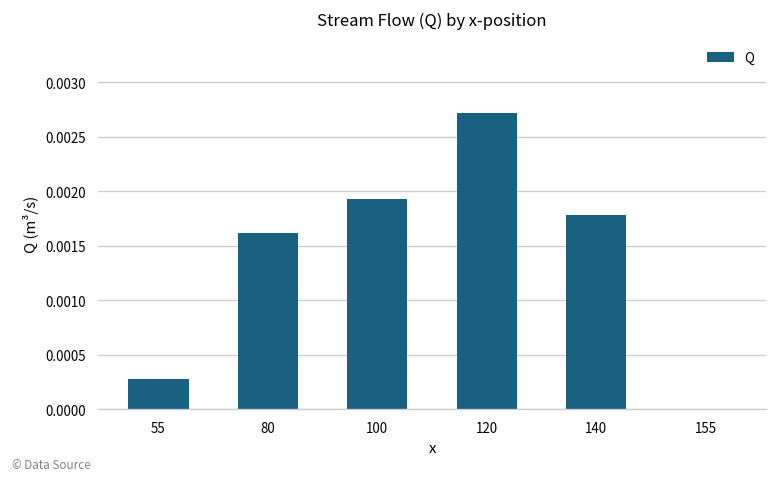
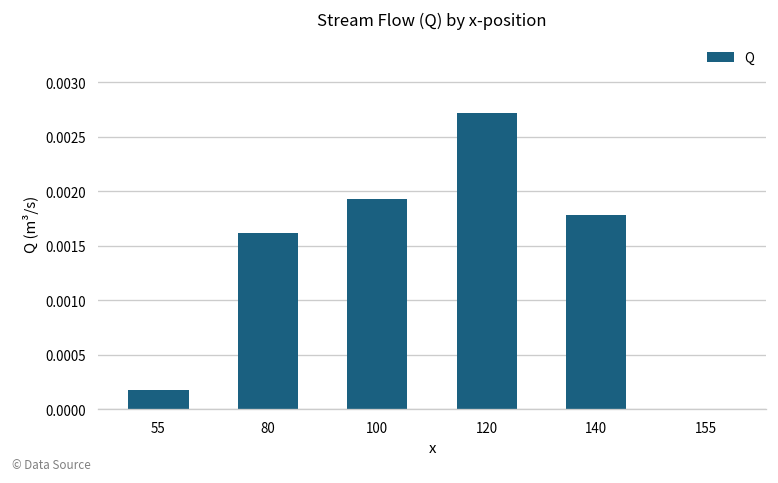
  {
-   "55": 0.0003,
+   "55": 0.0002,
    "80": 0.0016,
    "100": 0.0019,
    "120": 0.0027,
    "140": 0.0018,
    "155": 0.0000
  }
